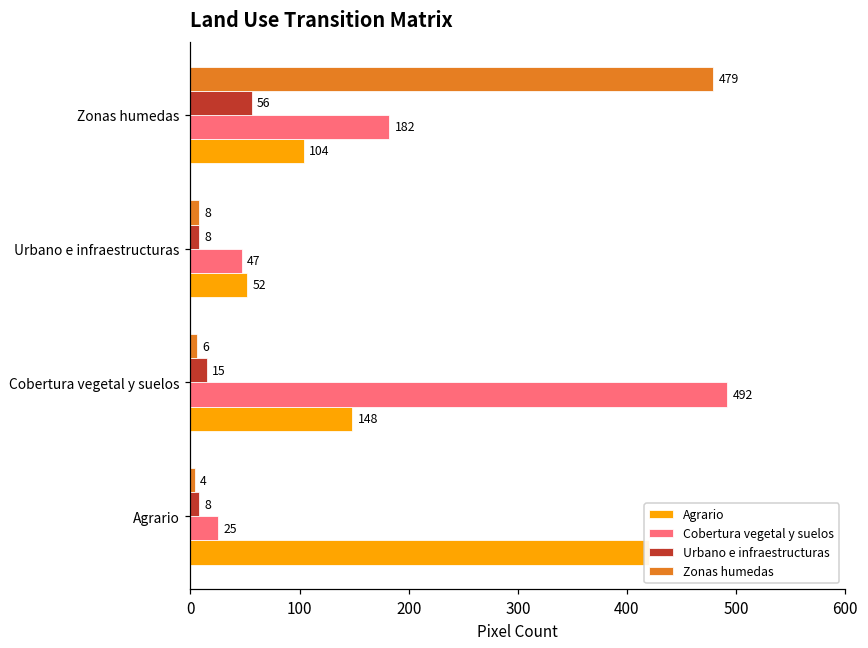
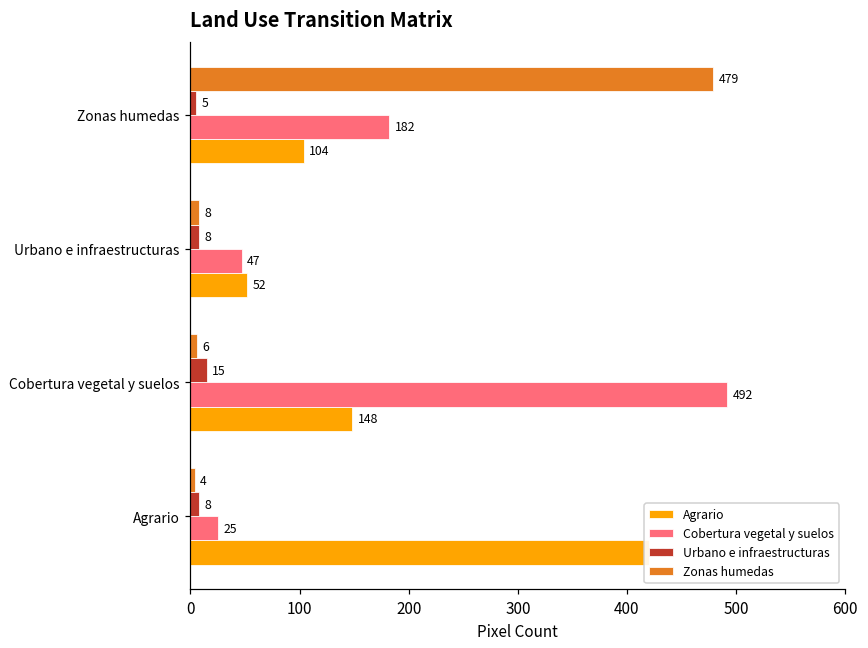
  {
    "Cobertura vegetal y suelos": {
      "Zonas humedas": 182,
      "Urbano e infraestructuras": 47,
      "Cobertura vegetal y suelos": 492,
      "Agrario": 25
    },
    "Urbano e infraestructuras": {
-     "Zonas humedas": 56,
+     "Zonas humedas": 5,
      "Urbano e infraestructuras": 8,
      "Cobertura vegetal y suelos": 15,
      "Agrario": 8
    }
  }
